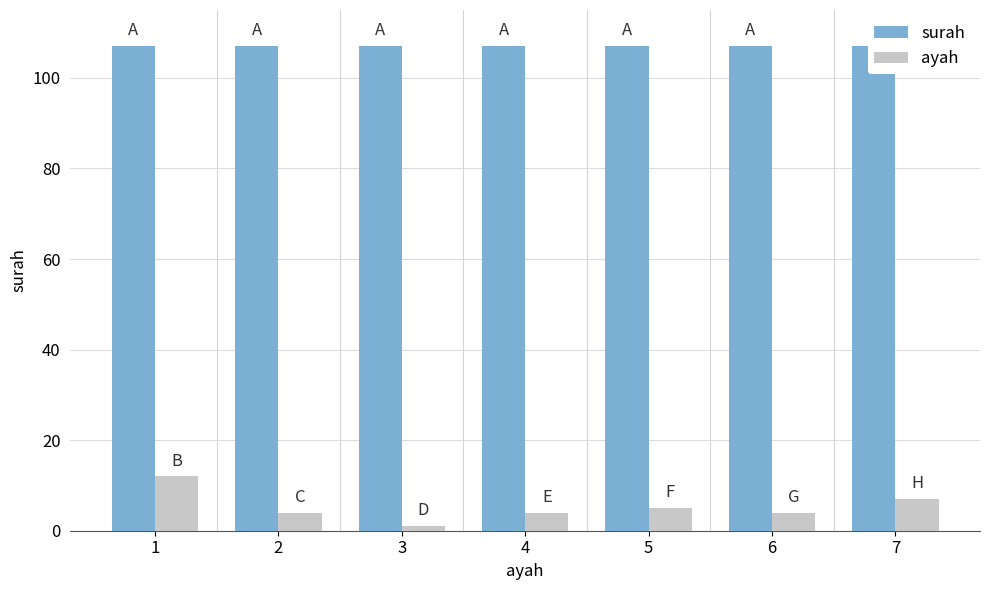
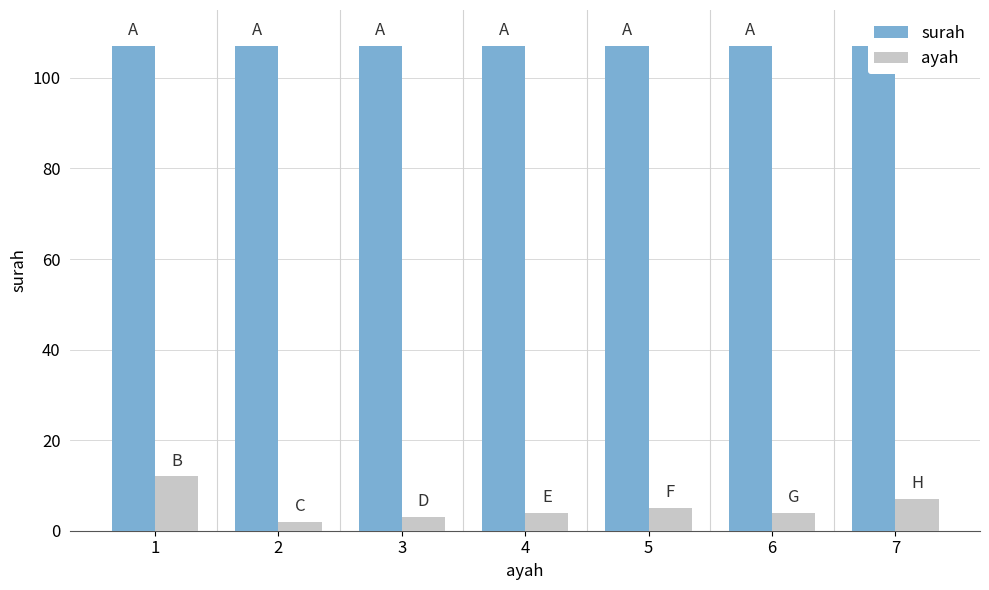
  {
    "surah": {
      "1": 107,
      "2": 107,
      "3": 107,
      "4": 107,
      "5": 107,
      "6": 107
    },
    "ayah": {
      "1": 12,
-     "2": 4,
-     "3": 1,
+     "2": 2,
+     "3": 3,
      "4": 4,
      "5": 5,
      "6": 4,
      "7": 7
    }
  }
